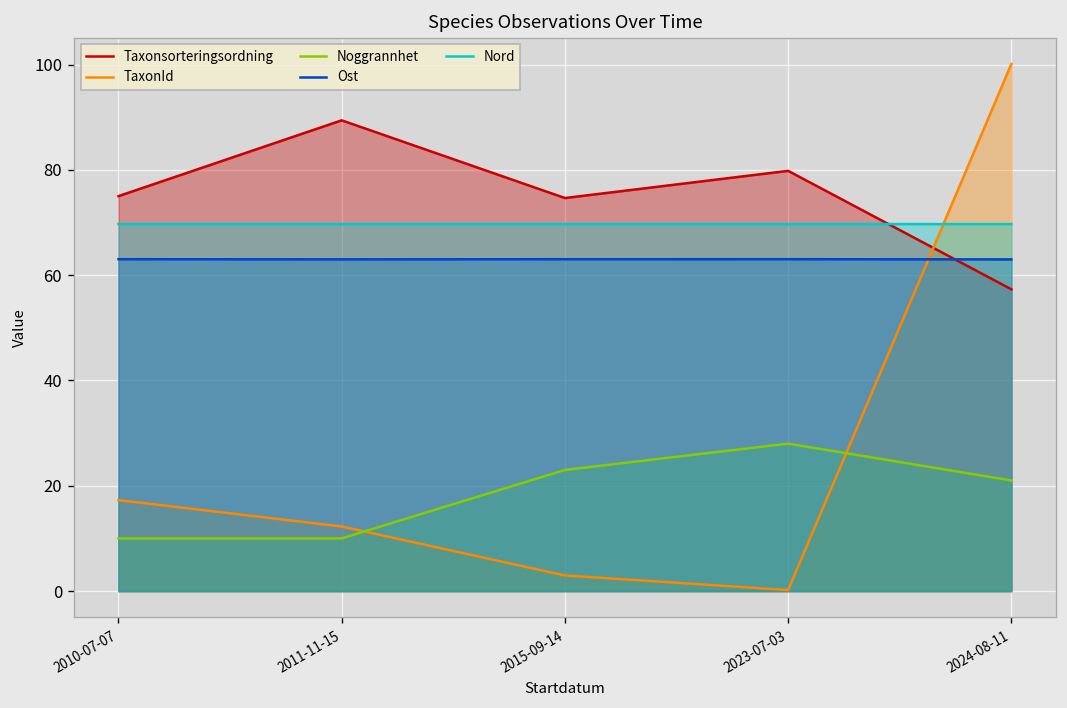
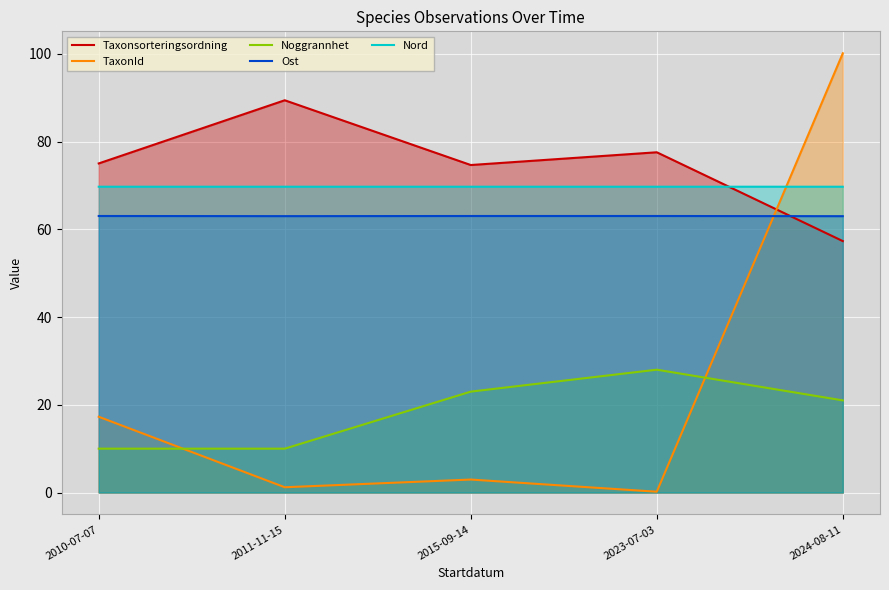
  {
    "Taxonsorteringsordning": {
      "2010-07-07": 75,
      "2011-11-15": 89,
      "2015-09-14": 75,
-     "2023-07-03": 80,
+     "2023-07-03": 78,
      "2024-08-11": 57
    },
    "TaxonId": {
      "2010-07-07": 17,
-     "2011-11-15": 12,
+     "2011-11-15": 1,
      "2015-09-14": 3,
      "2023-07-03": 0,
      "2024-08-11": 100
    },
    "Noggrannhet": {
      "2010-07-07": 10,
      "2011-11-15": 10,
      "2015-09-14": 23,
      "2023-07-03": 28,
      "2024-08-11": 21
    },
    "Ost": {
      "2010-07-07": 63,
      "2011-11-15": 63,
      "2015-09-14": 63,
      "2023-07-03": 63,
      "2024-08-11": 63
    },
    "Nord": {
      "2010-07-07": 70,
      "2011-11-15": 70,
      "2015-09-14": 70,
      "2023-07-03": 70,
      "2024-08-11": 70
    }
  }
